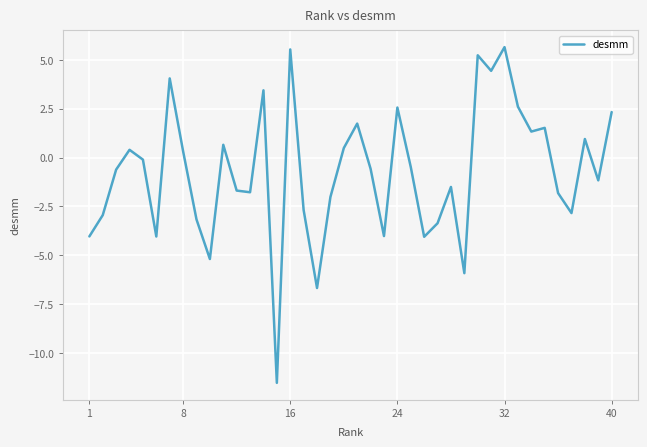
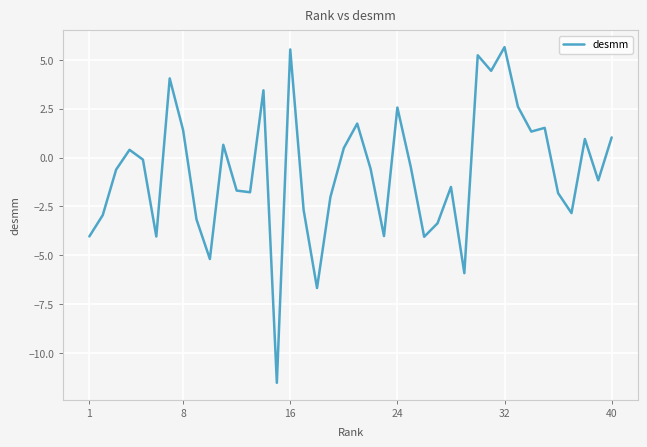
  {
    "1": -4.0,
-   "8": 0.3,
+   "8": 1.4,
    "16": 5.5,
    "24": 2.6,
    "32": 5.6,
-   "40": 2.3
+   "40": 1.0
  }
